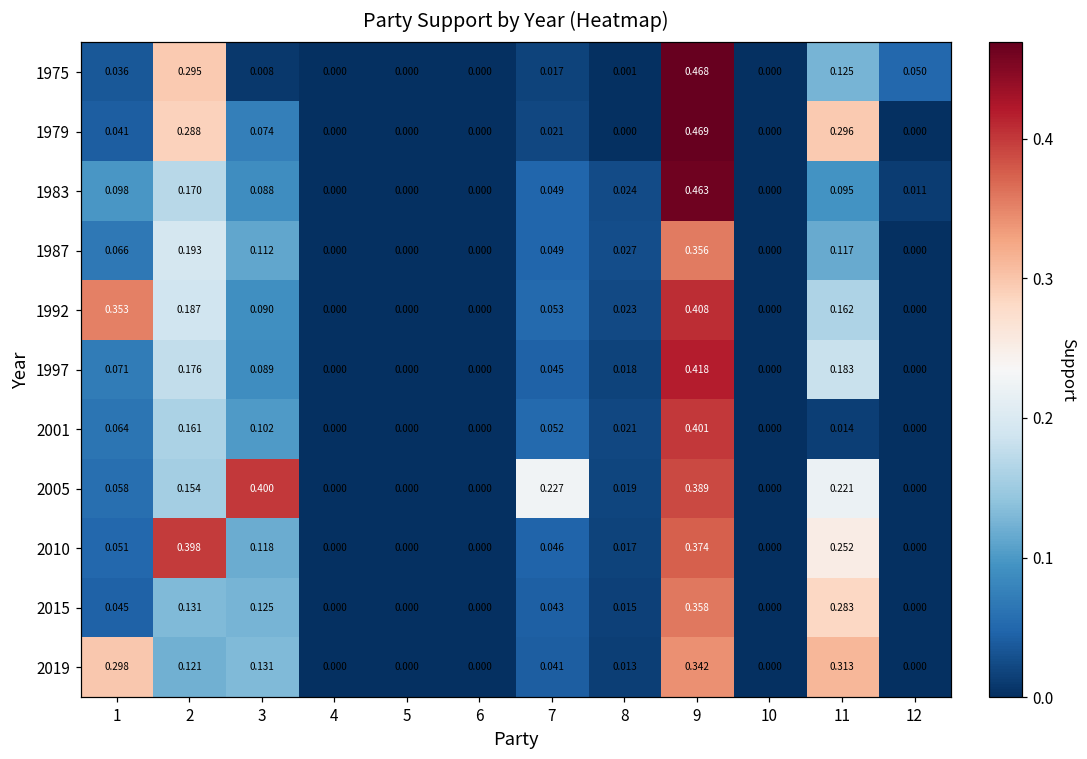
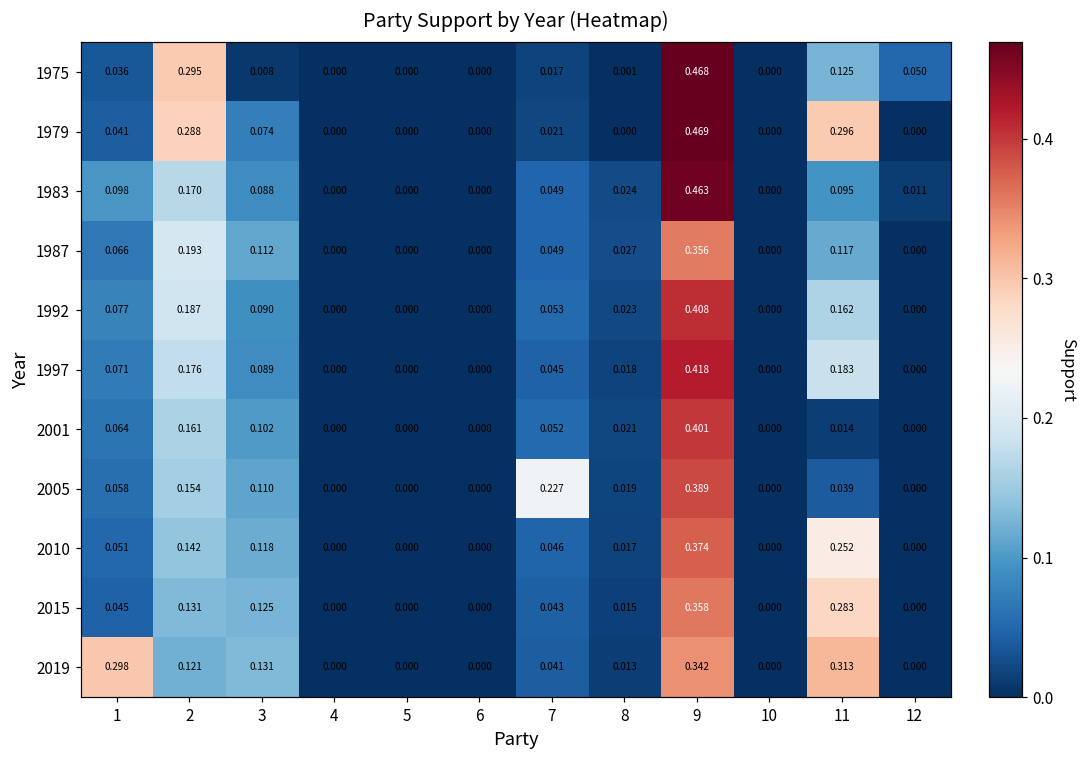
  {
    "1975": {
      "1": 0.036,
      "2": 0.295,
      "3": 0.008,
      "4": 0.000,
      "5": 0.000,
      "6": 0.000,
      "7": 0.017,
      "8": 0.001,
      "9": 0.468,
      "10": 0.000,
      "11": 0.125,
      "12": 0.050
    },
    "1979": {
      "1": 0.041,
      "2": 0.288,
      "3": 0.074,
      "4": 0.000,
      "5": 0.000,
      "6": 0.000,
      "7": 0.021,
      "8": 0.000,
      "9": 0.469,
      "10": 0.000,
      "11": 0.296,
      "12": 0.000
    },
    "1983": {
      "1": 0.098,
      "2": 0.170,
      "3": 0.088,
      "4": 0.000,
      "5": 0.000,
      "6": 0.000,
      "7": 0.049,
      "8": 0.024,
      "9": 0.463,
      "10": 0.000,
      "11": 0.095,
      "12": 0.011
    },
    "1987": {
      "1": 0.066,
      "2": 0.193,
      "3": 0.112,
      "4": 0.000,
      "5": 0.000,
      "6": 0.000,
      "7": 0.049,
      "8": 0.027,
      "9": 0.356,
      "10": 0.000,
      "11": 0.117,
      "12": 0.000
    },
    "1992": {
-     "1": 0.353,
+     "1": 0.077,
      "2": 0.187,
      "3": 0.090,
      "4": 0.000,
      "5": 0.000,
      "6": 0.000,
      "7": 0.053,
      "8": 0.023,
      "9": 0.408,
      "10": 0.000,
      "11": 0.162,
      "12": 0.000
    },
    "1997": {
      "1": 0.071,
      "2": 0.176,
      "3": 0.089,
      "4": 0.000,
      "5": 0.000,
      "6": 0.000,
      "7": 0.045,
      "8": 0.018,
      "9": 0.418,
      "10": 0.000,
      "11": 0.183,
      "12": 0.000
    },
    "2001": {
      "1": 0.064,
      "2": 0.161,
      "3": 0.102,
      "4": 0.000,
      "5": 0.000,
      "6": 0.000,
      "7": 0.052,
      "8": 0.021,
      "9": 0.401,
      "10": 0.000,
      "11": 0.014,
      "12": 0.000
    },
    "2005": {
      "1": 0.058,
      "2": 0.154,
-     "3": 0.400,
+     "3": 0.110,
      "4": 0.000,
      "5": 0.000,
      "6": 0.000,
      "7": 0.227,
      "8": 0.019,
      "9": 0.389,
      "10": 0.000,
-     "11": 0.221,
+     "11": 0.039,
      "12": 0.000
    },
    "2010": {
      "1": 0.051,
-     "2": 0.398,
+     "2": 0.142,
      "3": 0.118,
      "4": 0.000,
      "5": 0.000,
      "6": 0.000,
      "7": 0.046,
      "8": 0.017,
      "9": 0.374,
      "10": 0.000,
      "11": 0.252,
      "12": 0.000
    },
    "2015": {
      "1": 0.045,
      "2": 0.131,
      "3": 0.125,
      "4": 0.000,
      "5": 0.000,
      "6": 0.000,
      "7": 0.043,
      "8": 0.015,
      "9": 0.358,
      "10": 0.000,
      "11": 0.283,
      "12": 0.000
    },
    "2019": {
      "1": 0.298,
      "2": 0.121,
      "3": 0.131,
      "4": 0.000,
      "5": 0.000,
      "6": 0.000,
      "7": 0.041,
      "8": 0.013,
      "9": 0.342,
      "10": 0.000,
      "11": 0.313,
      "12": 0.000
    }
  }
